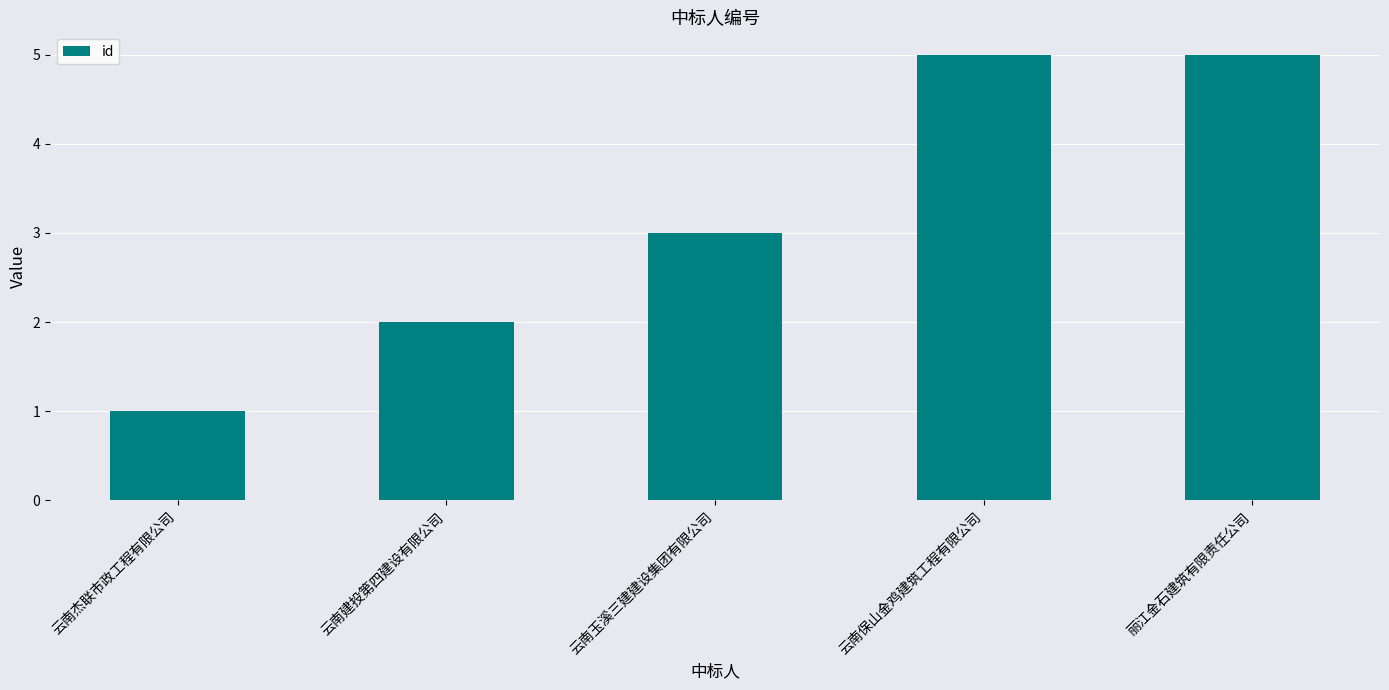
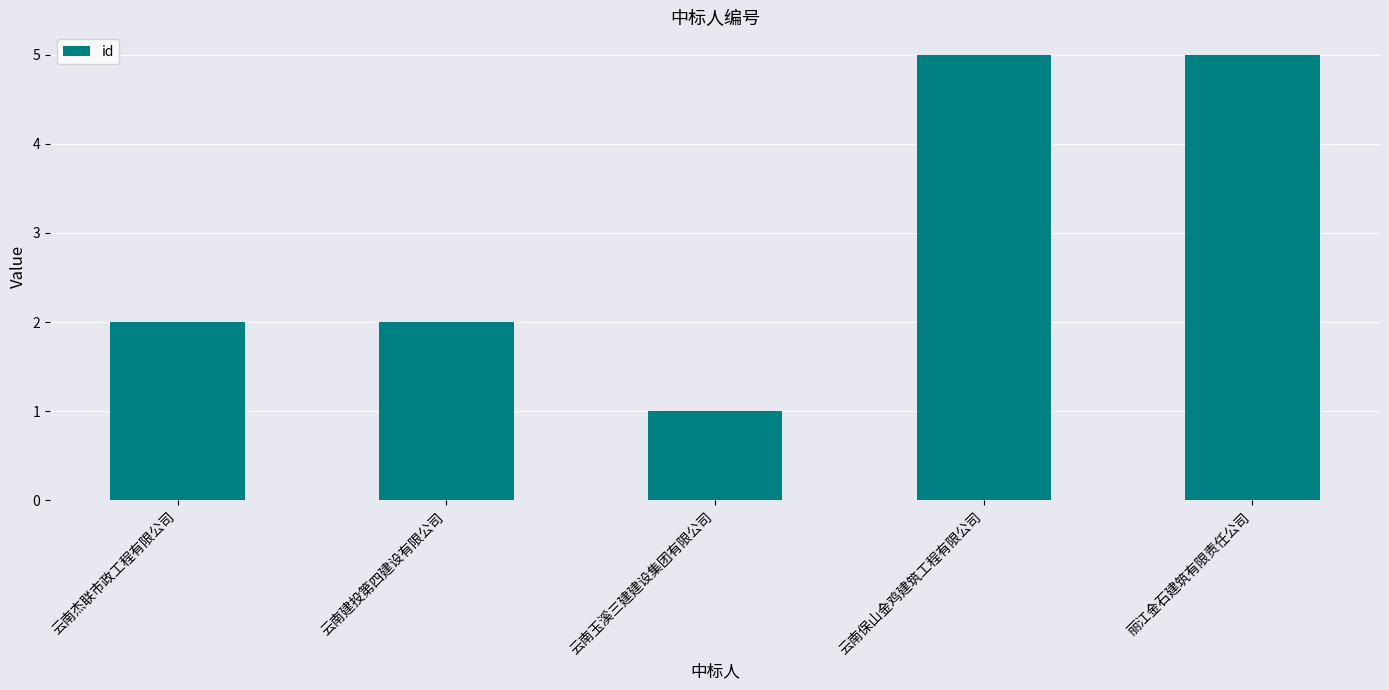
  {
-   "云南杰联市政工程有限公司": 1,
+   "云南杰联市政工程有限公司": 2,
    "云南建投第四建设有限公司": 2,
-   "云南玉溪三建建设集团有限公司": 3,
+   "云南玉溪三建建设集团有限公司": 1,
    "云南保山金鸡建筑工程有限公司": 5,
    "丽江金石建筑有限责任公司": 5
  }
